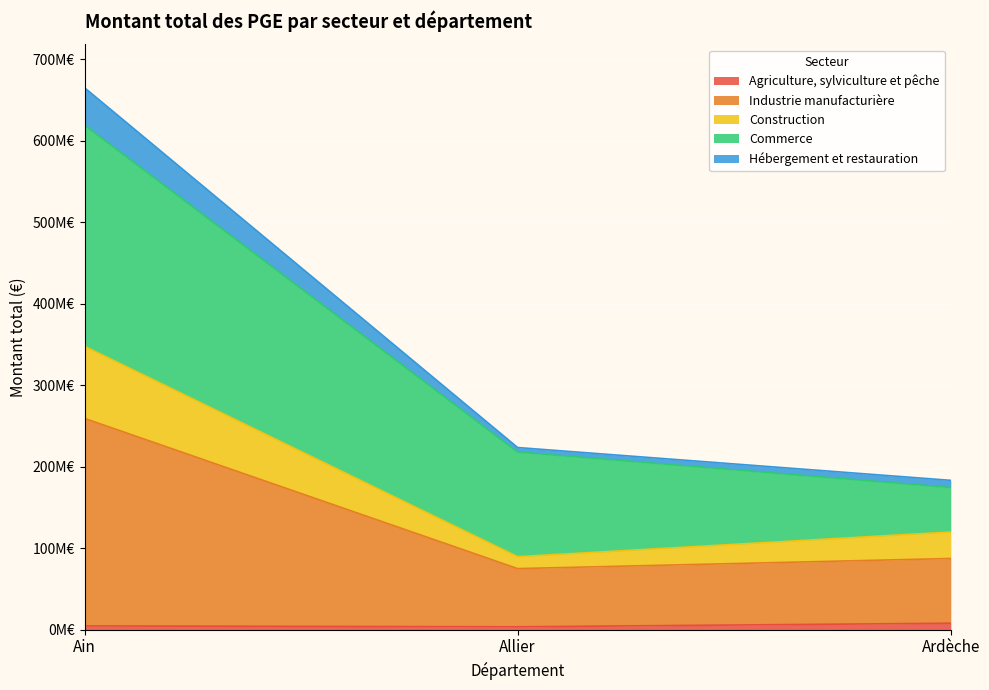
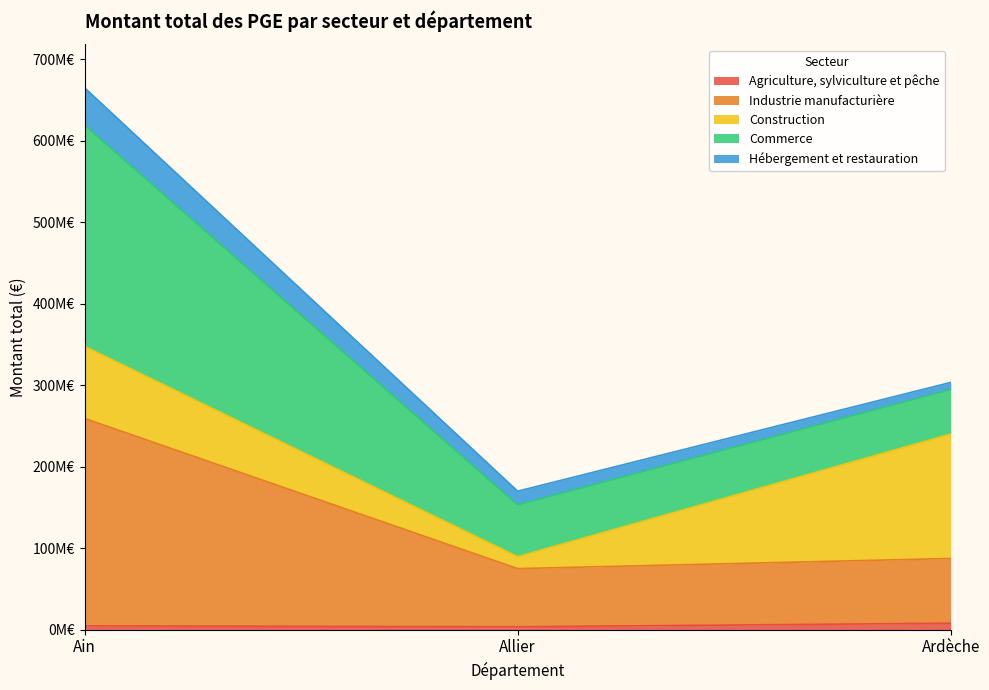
  {
    "Construction": {
      "Ain": "90M€",
      "Allier": "10M€",
-     "Ardèche": "30M€"
+     "Ardèche": "150M€"
    },
    "Commerce": {
      "Ain": "270M€",
-     "Allier": "130M€",
+     "Allier": "60M€",
      "Ardèche": "50M€"
    },
    "Hébergement et restauration": {
      "Ain": "50M€",
-     "Allier": "10M€",
+     "Allier": "20M€",
      "Ardèche": "10M€"
    }
  }
